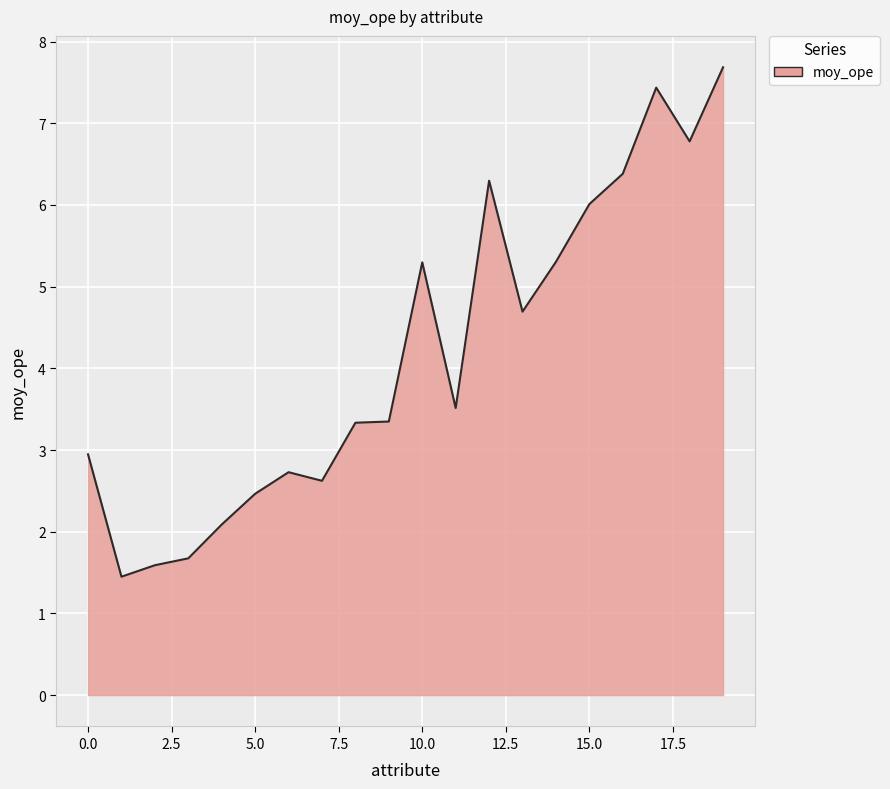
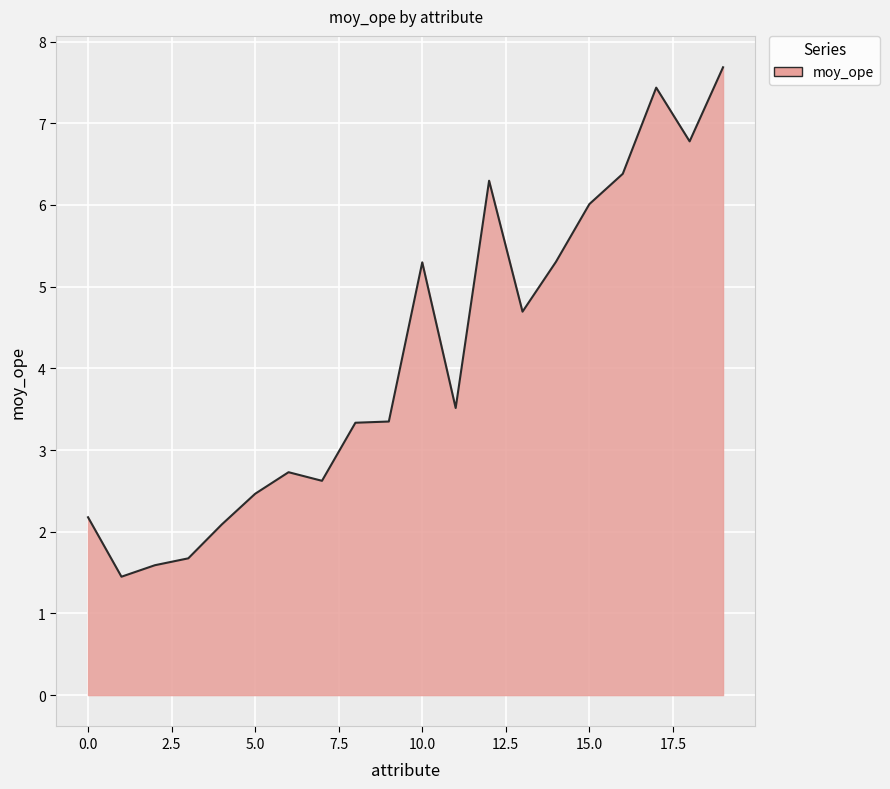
  {
-   "0.0": 2.9,
+   "0.0": 2.2,
    "5.0": 2.5,
    "10.0": 5.3,
    "15.0": 6.0
  }
